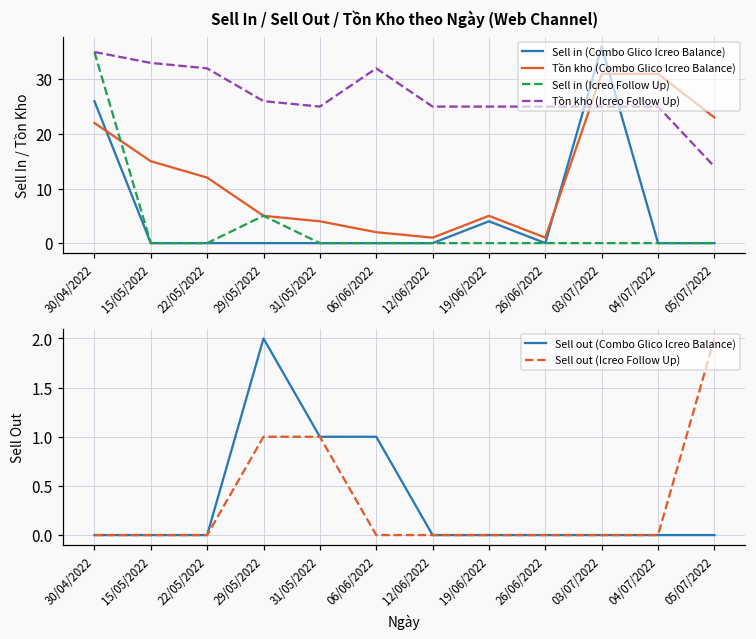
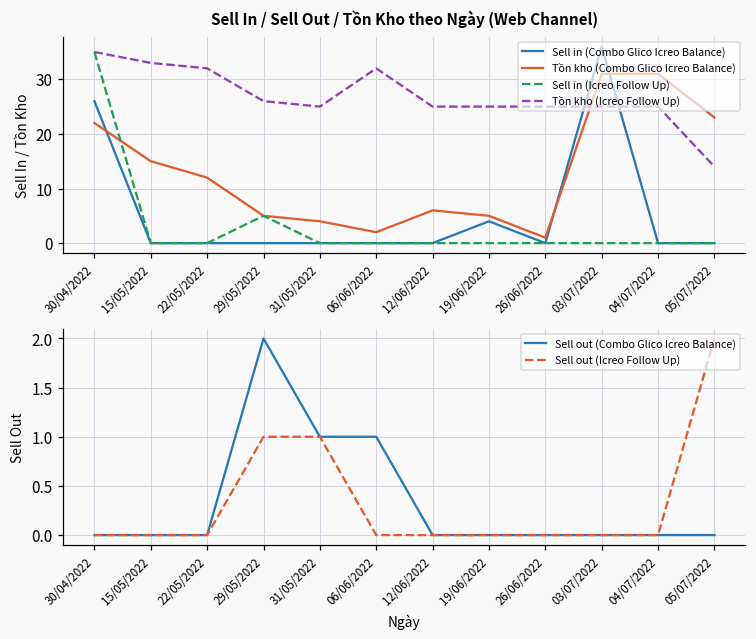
  {
    "Sell In / Sell Out / Tồn Kho theo Ngày (Web Channel)": {
      "Sell in (Combo Glico Icreo Balance)": {
        "30/04/2022": 26,
        "29/05/2022": 0,
        "19/06/2022": 4
      },
      "Tồn kho (Combo Glico Icreo Balance)": {
        "30/04/2022": 22,
        "15/05/2022": 15,
        "22/05/2022": 12,
        "31/05/2022": 4,
        "06/06/2022": 2,
-       "12/06/2022": 1,
+       "12/06/2022": 6,
        "19/06/2022": 5,
        "26/06/2022": 1,
        "05/07/2022": 23
      },
      "Sell in (Icreo Follow Up)": {
        "19/06/2022": 0,
        "03/07/2022": 0
      },
      "Tồn kho (Icreo Follow Up)": {
        "15/05/2022": 33,
        "22/05/2022": 32,
        "29/05/2022": 26,
        "31/05/2022": 25,
        "06/06/2022": 32,
        "12/06/2022": 25,
        "19/06/2022": 25,
        "05/07/2022": 14
      }
    }
  }
